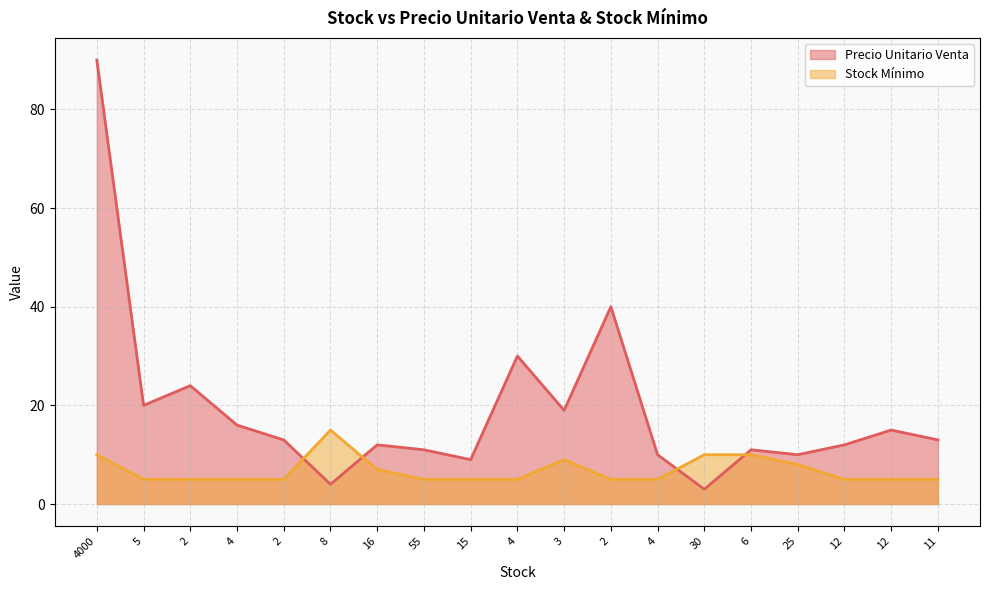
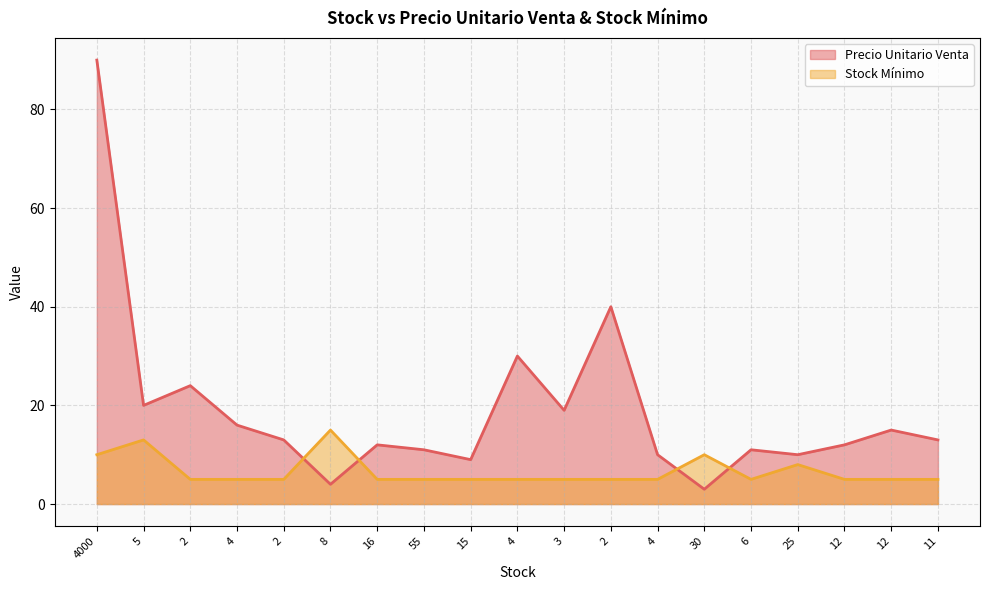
  {
    "Precio Unitario Venta": {
      "4000": 90,
      "5": 20,
      "8": 4,
      "16": 12,
      "55": 11,
      "15": 9,
      "3": 19,
      "30": 3,
      "6": 11,
      "25": 10,
      "11": 13
    },
    "Stock Mínimo": {
      "4000": 10,
-     "5": 5,
+     "5": 13,
      "8": 15,
-     "16": 7,
+     "16": 5,
      "55": 5,
      "15": 5,
-     "3": 9,
+     "3": 5,
      "30": 10,
-     "6": 10,
+     "6": 5,
      "25": 8,
      "11": 5
    }
  }
